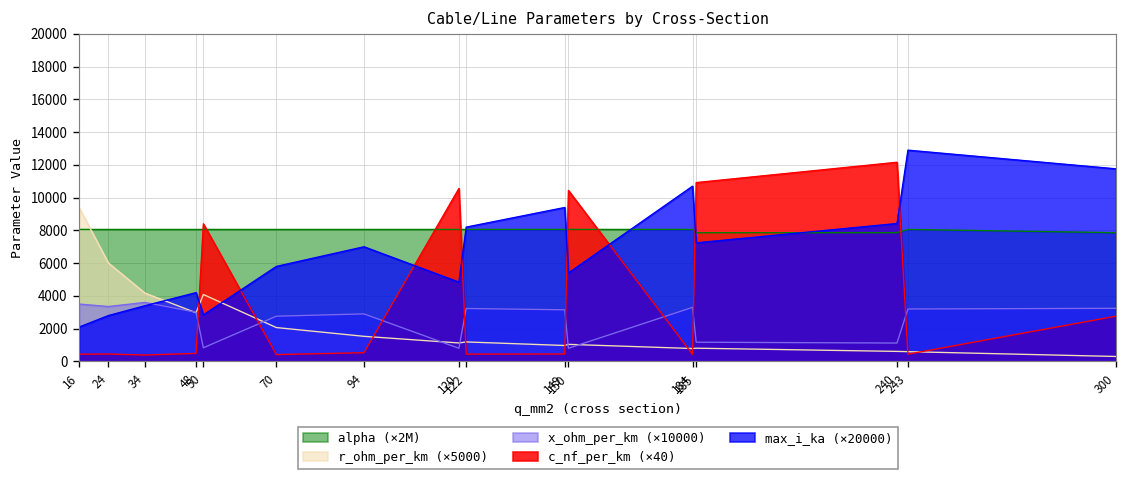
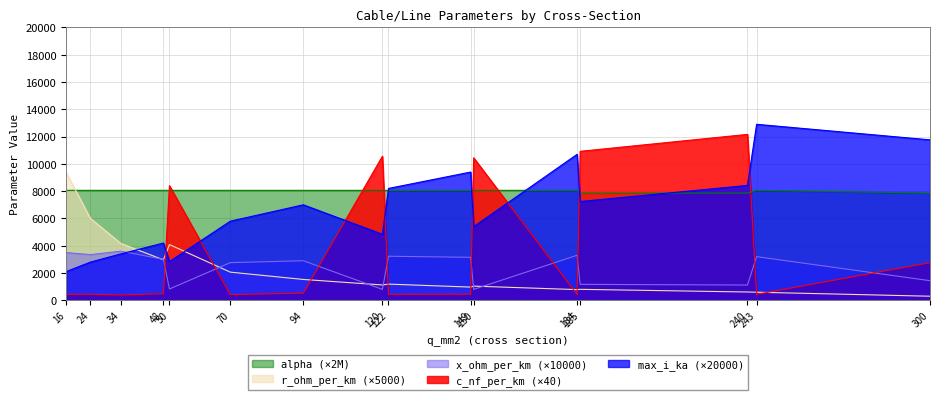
  {
    "alpha (×2M)": {
      "16": 8100,
      "24": 8100,
      "34": 8100,
      "48": 8100,
      "50": 8100,
      "70": 8100,
      "94": 8100,
      "120": 8100,
      "149": 8100,
      "150": 8100,
      "184": 8100,
      "185": 7900,
      "240": 7900,
      "243": 8100,
      "300": 7900
    },
    "r_ohm_per_km (×5000)": {
      "16": 9400,
      "24": 6000,
      "34": 4200,
      "50": 4100,
      "70": 2100,
      "94": 1500,
      "120": 1100,
      "122": 1200,
      "149": 1000,
      "150": 1000,
      "184": 800,
      "185": 800,
      "240": 600,
      "300": 300
    },
    "x_ohm_per_km (×10000)": {
      "16": 3500,
      "24": 3400,
      "34": 3600,
      "50": 800,
      "70": 2800,
      "94": 2900,
      "120": 800,
      "122": 3200,
      "149": 3200,
      "150": 800,
      "184": 3300,
      "185": 1200,
      "240": 1100,
      "243": 3200,
-     "300": 3200
+     "300": 1400
    },
    "c_nf_per_km (×40)": {
      "16": 400,
      "24": 500,
      "34": 400,
      "48": 500,
      "50": 8400,
      "70": 400,
      "94": 500,
      "120": 10600,
      "122": 400,
      "149": 500,
      "150": 10400,
      "184": 400,
      "185": 10900,
      "240": 12200,
      "300": 2800
    },
    "max_i_ka (×20000)": {
      "16": 2100,
      "24": 2800,
      "34": 3400,
      "48": 4200,
      "50": 2800,
      "70": 5800,
      "94": 7000,
      "120": 4800,
      "149": 9400,
      "150": 5400,
      "184": 10700,
      "185": 7200,
      "240": 8400,
      "243": 12900,
      "300": 11800
    }
  }
